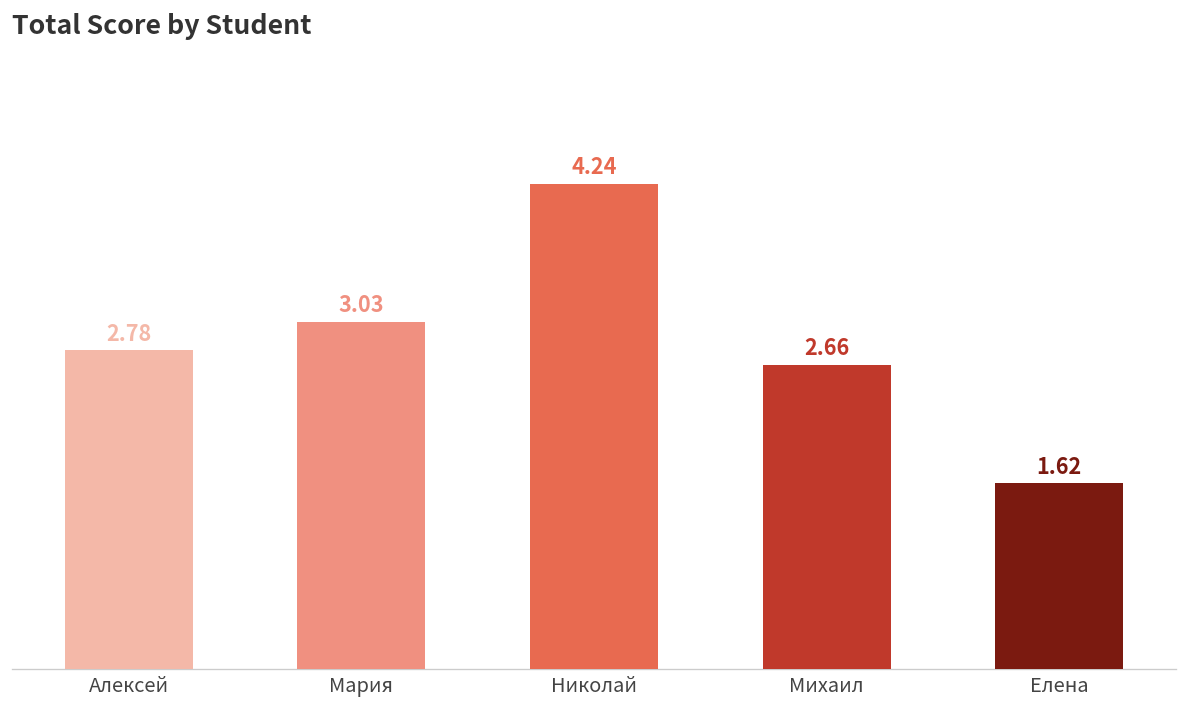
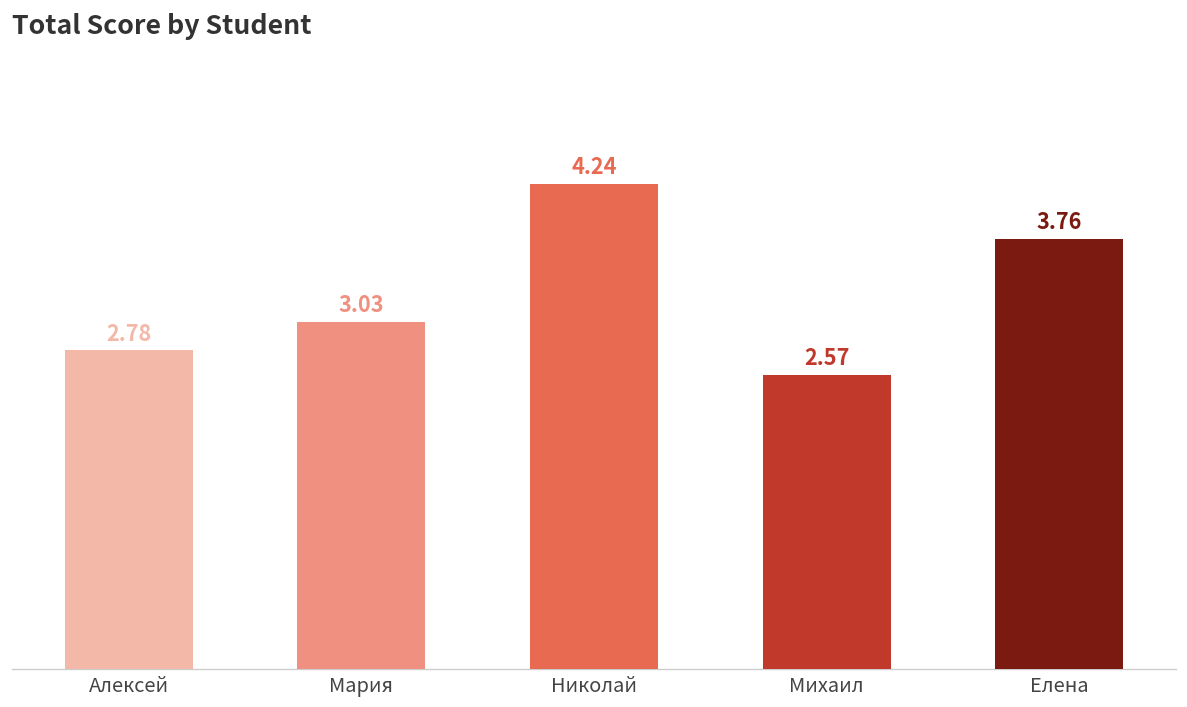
  {
    "Алексей": 2.78,
    "Мария": 3.03,
    "Николай": 4.24,
-   "Михаил": 2.66,
-   "Елена": 1.62
+   "Михаил": 2.57,
+   "Елена": 3.76
  }
